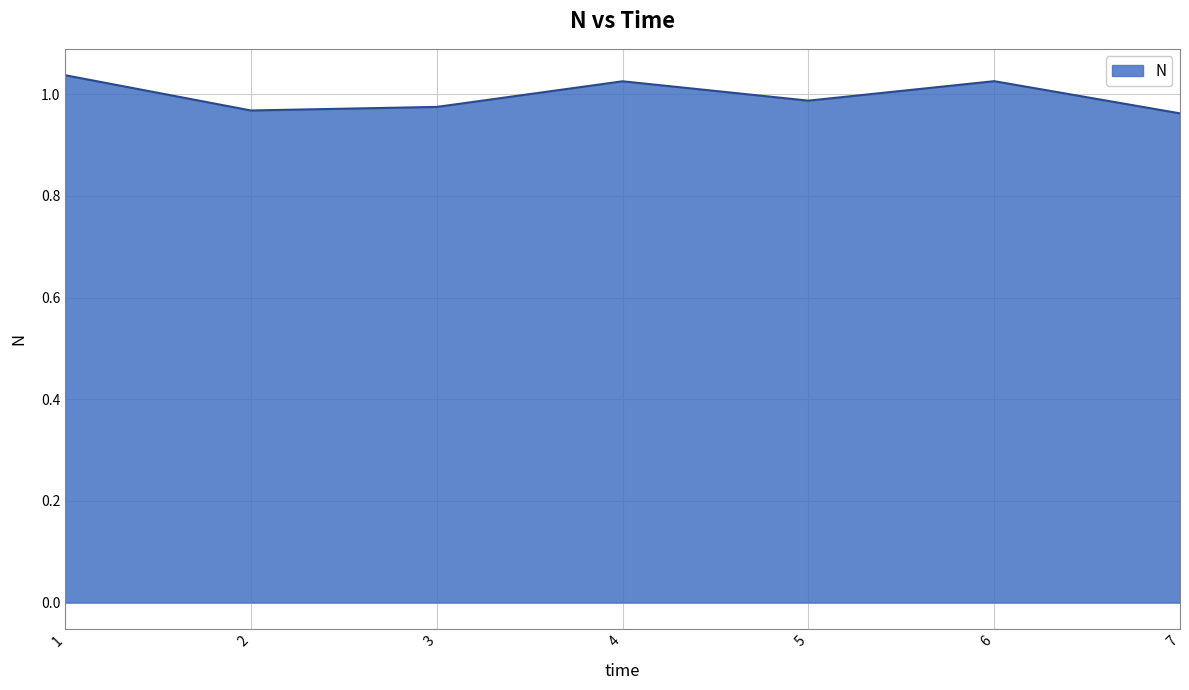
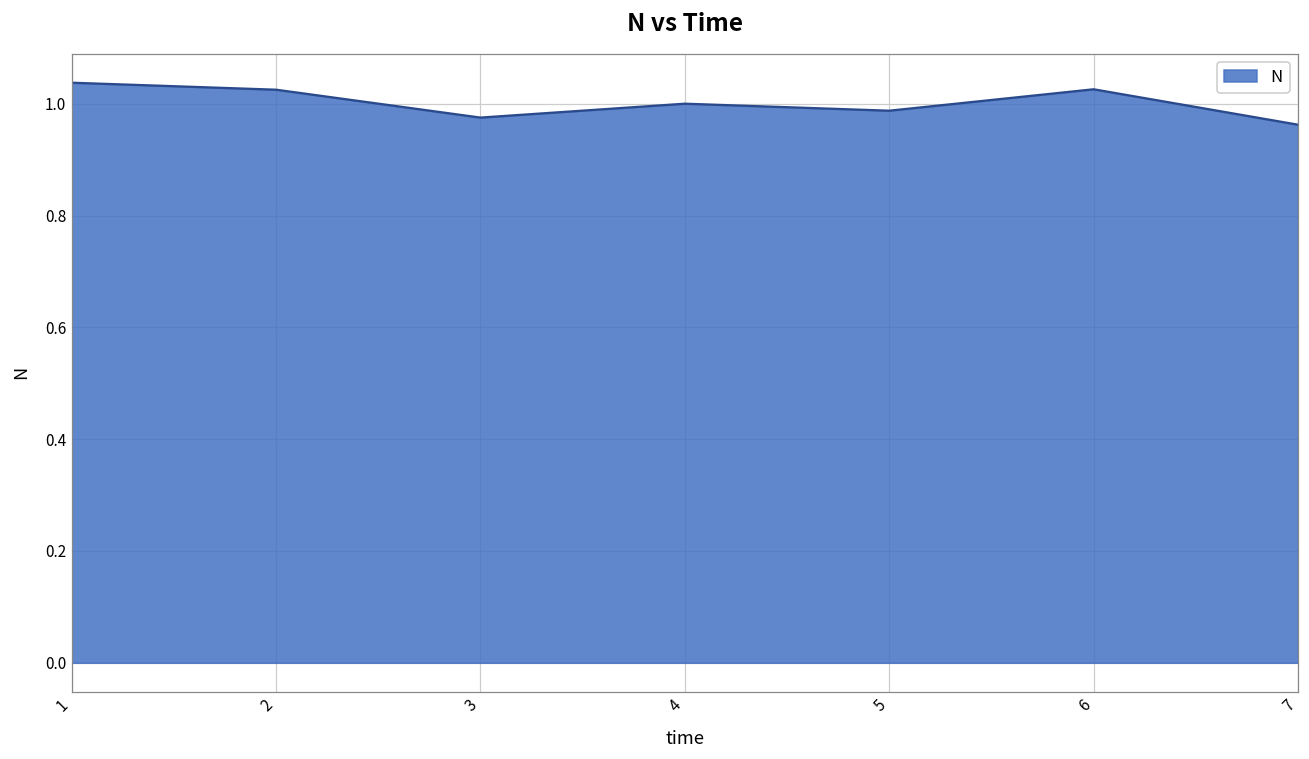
  {
    "1": 1.04,
-   "2": 0.97,
+   "2": 1.03,
    "3": 0.98,
-   "4": 1.03,
+   "4": 1.00,
    "5": 0.99,
    "6": 1.03,
    "7": 0.96
  }
